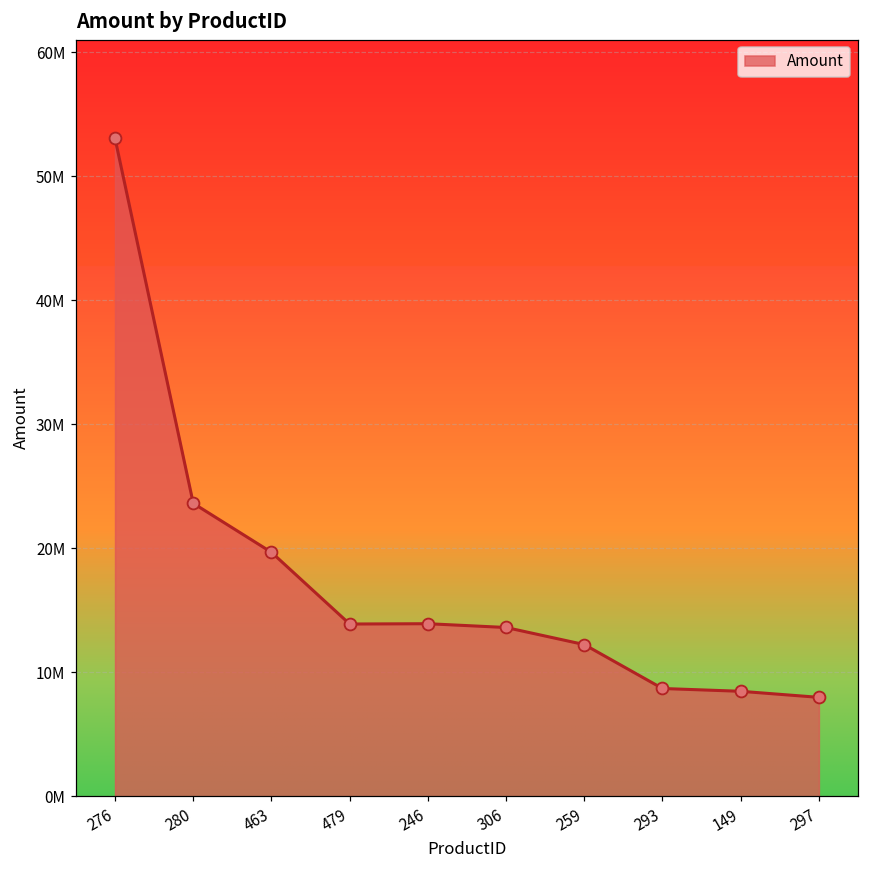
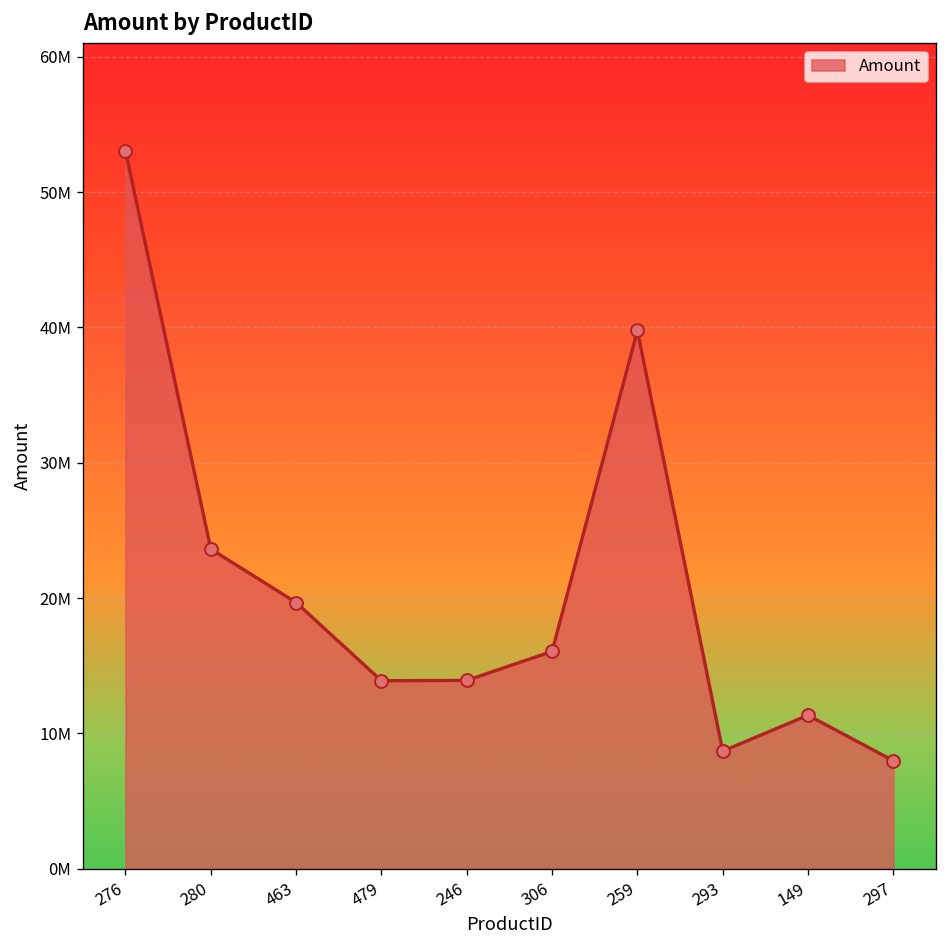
  {
    "276": 53000000,
    "280": 23600000,
    "463": 19700000,
    "479": 13900000,
    "246": 13900000,
-   "306": 13600000,
-   "259": 12200000,
+   "306": 16100000,
+   "259": 39800000,
    "293": 8700000,
-   "149": 8500000,
+   "149": 11300000,
    "297": 8000000
  }
